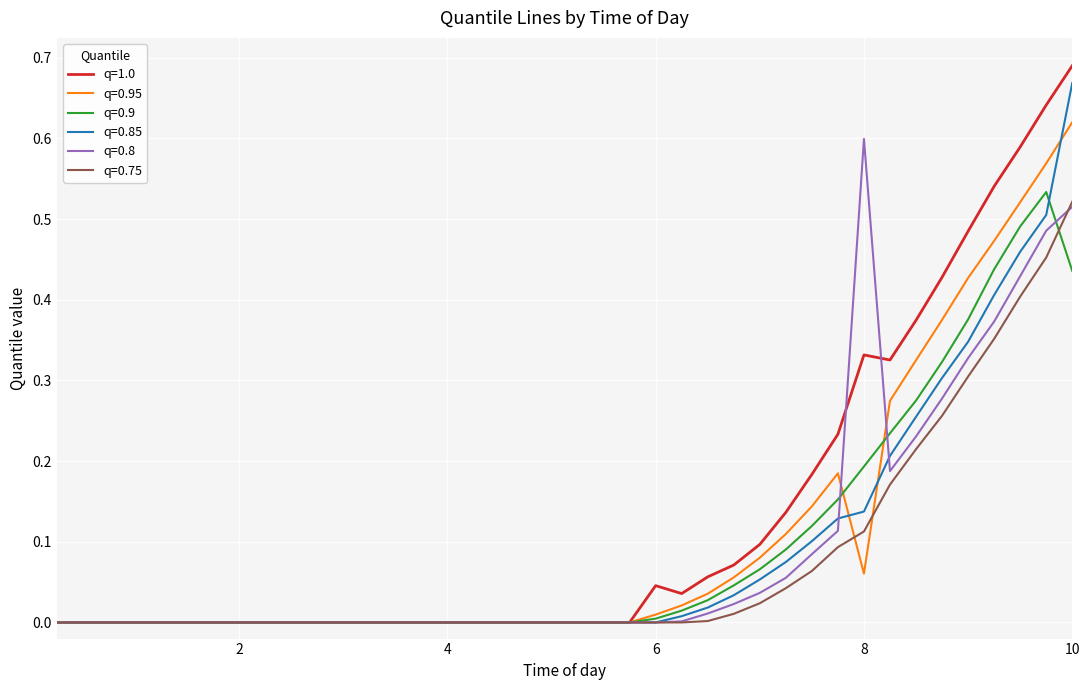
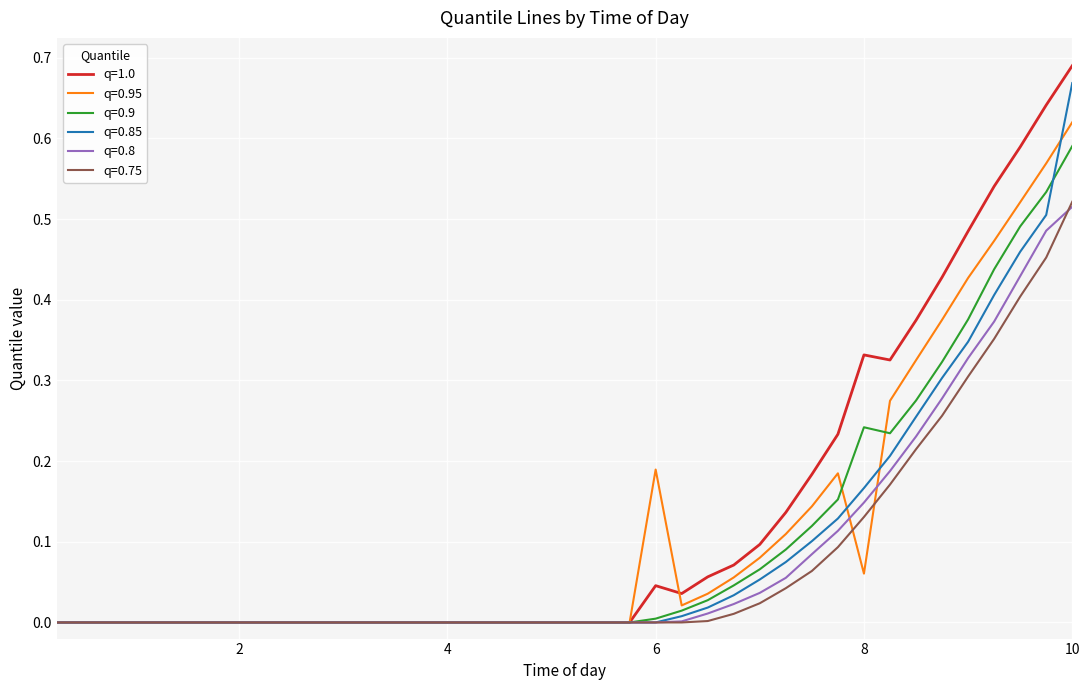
  {
    "q=1.0": {
      "6": 0.05,
      "8": 0.33,
      "10": 0.69
    },
    "q=0.95": {
-     "6": 0.01,
+     "6": 0.19,
      "8": 0.06,
      "10": 0.62
    },
    "q=0.9": {
      "6": 0.00,
-     "8": 0.19,
-     "10": 0.44
+     "8": 0.24,
+     "10": 0.59
    },
    "q=0.85": {
-     "8": 0.14,
+     "8": 0.17,
      "10": 0.67
    },
    "q=0.8": {
-     "8": 0.60,
+     "8": 0.15,
      "10": 0.52
    },
    "q=0.75": {
-     "8": 0.11,
+     "8": 0.13,
      "10": 0.52
    }
  }
